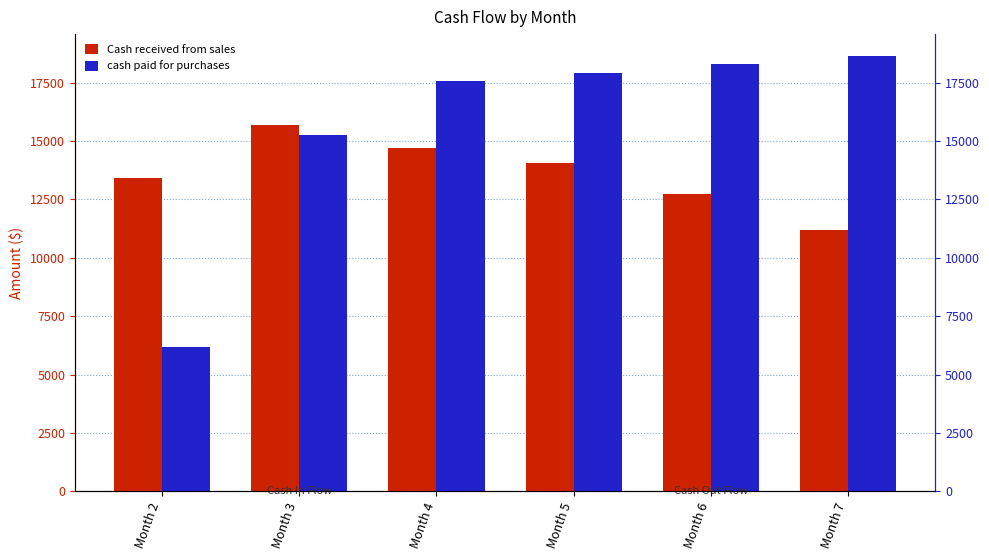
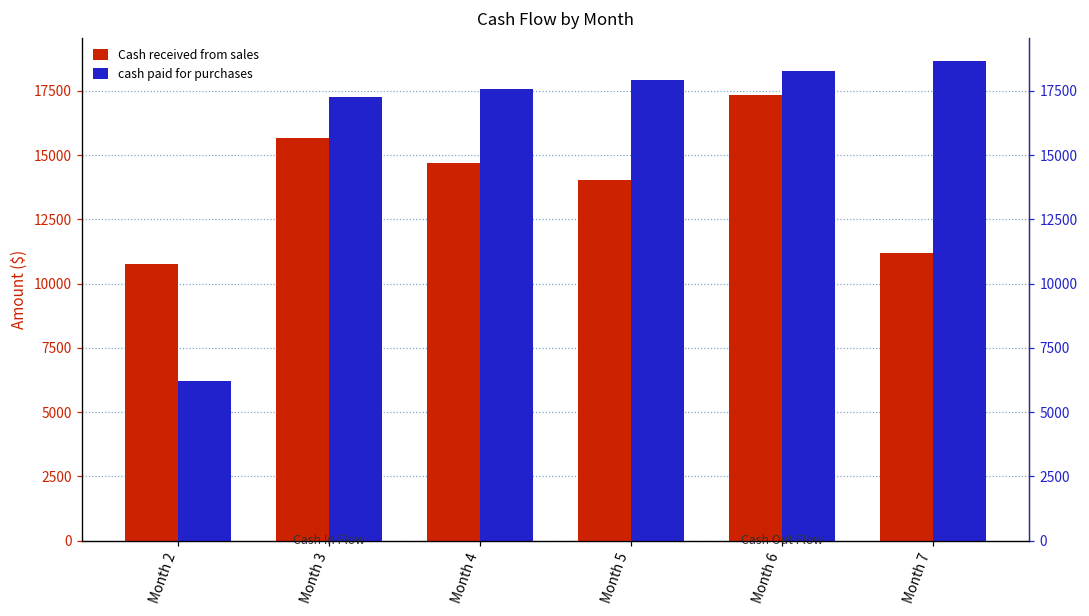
  {
    "Cash received from sales": {
-     "Month 2": 13400,
+     "Month 2": 10800,
      "Month 3": 15700,
      "Month 4": 14700,
      "Month 5": 14000,
-     "Month 6": 12700,
+     "Month 6": 17300,
      "Month 7": 11200
    },
    "cash paid for purchases": {
      "Month 2": 6200,
-     "Month 3": 15200,
+     "Month 3": 17300,
      "Month 4": 17600,
      "Month 5": 17900,
      "Month 6": 18300,
      "Month 7": 18600
    }
  }
